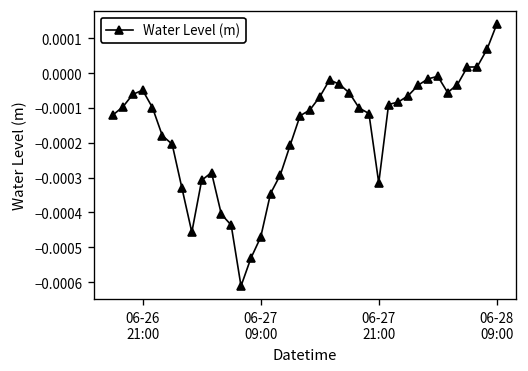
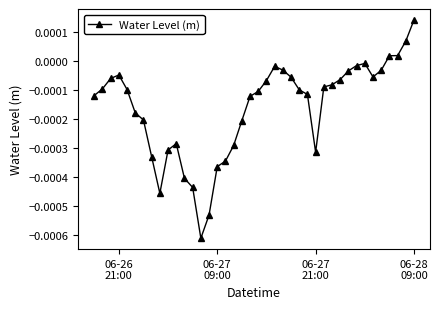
  {
    "06-26 21:00": -0.00005,
-   "06-27 09:00": -0.00047,
+   "06-27 09:00": -0.00036,
    "06-27 21:00": -0.00032,
    "06-28 09:00": 0.00014
  }
